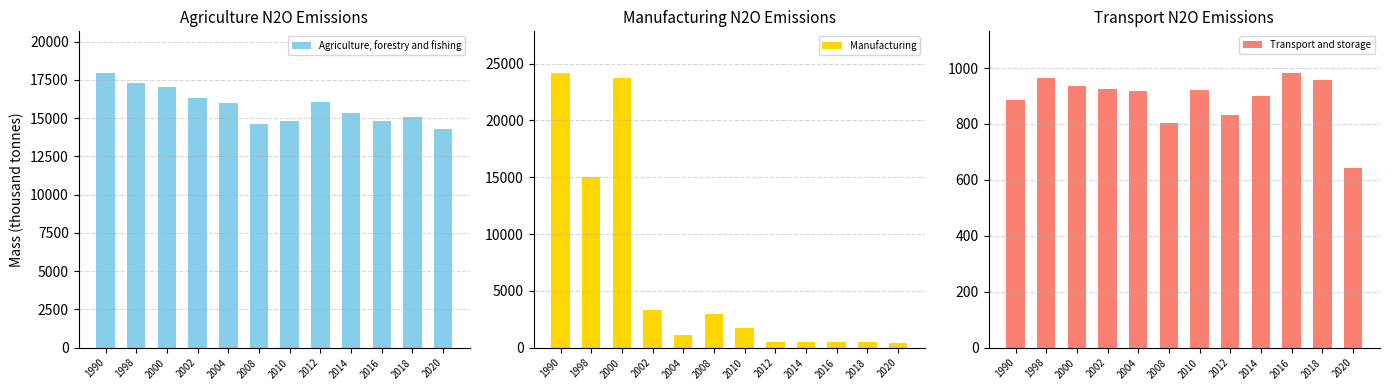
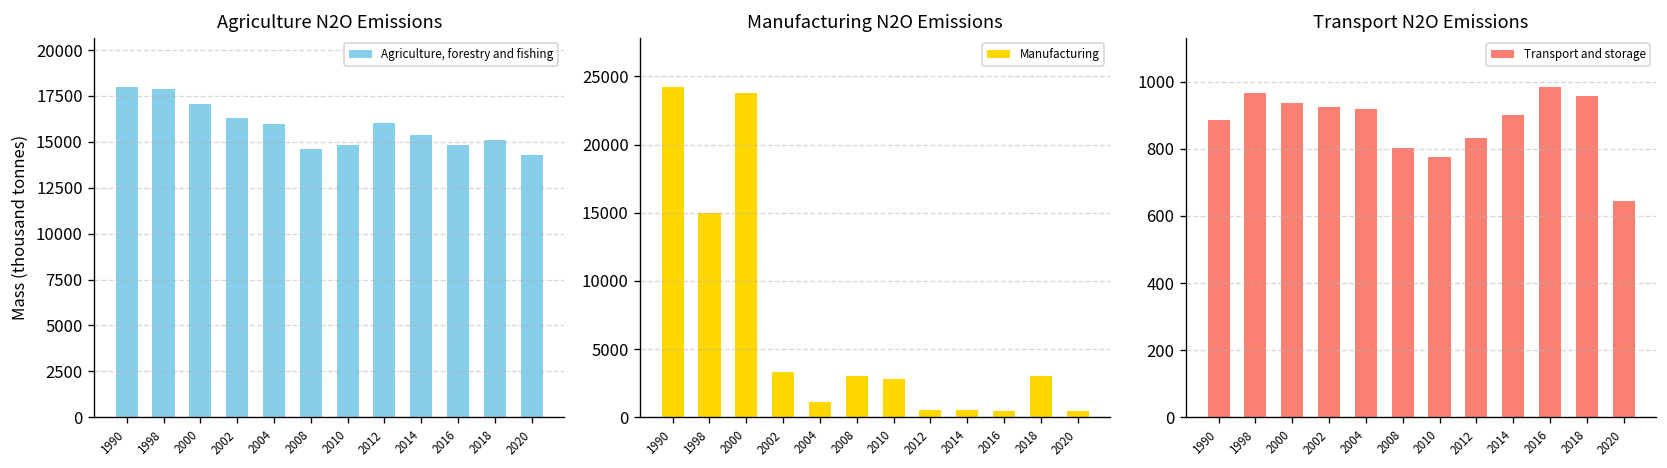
  {
    "Agriculture N2O Emissions": {
      "1990": 18000,
-     "1998": 17300,
+     "1998": 17900,
      "2000": 17000,
      "2002": 16300,
      "2004": 16000,
      "2008": 14600,
      "2010": 14800,
      "2012": 16000,
      "2014": 15300,
      "2016": 14800,
      "2018": 15100,
      "2020": 14300
    },
    "Manufacturing N2O Emissions": {
      "1990": 24200,
      "1998": 15000,
      "2000": 23800,
      "2002": 3300,
      "2004": 1100,
      "2008": 3000,
-     "2010": 1700,
+     "2010": 2800,
      "2012": 500,
      "2014": 500,
      "2016": 500,
-     "2018": 500,
+     "2018": 3000,
      "2020": 400
    },
    "Transport N2O Emissions": {
      "1990": 890,
      "1998": 970,
      "2000": 940,
      "2002": 930,
      "2004": 920,
      "2008": 800,
-     "2010": 920,
+     "2010": 780,
      "2012": 830,
      "2014": 900,
      "2016": 980,
      "2018": 960,
      "2020": 640
    }
  }
